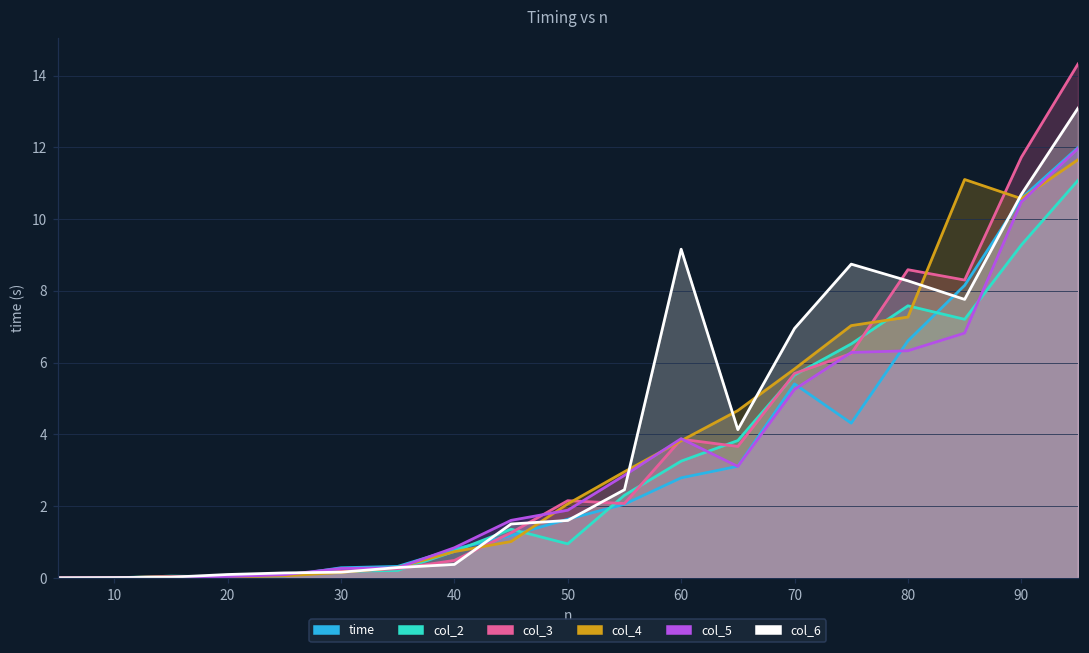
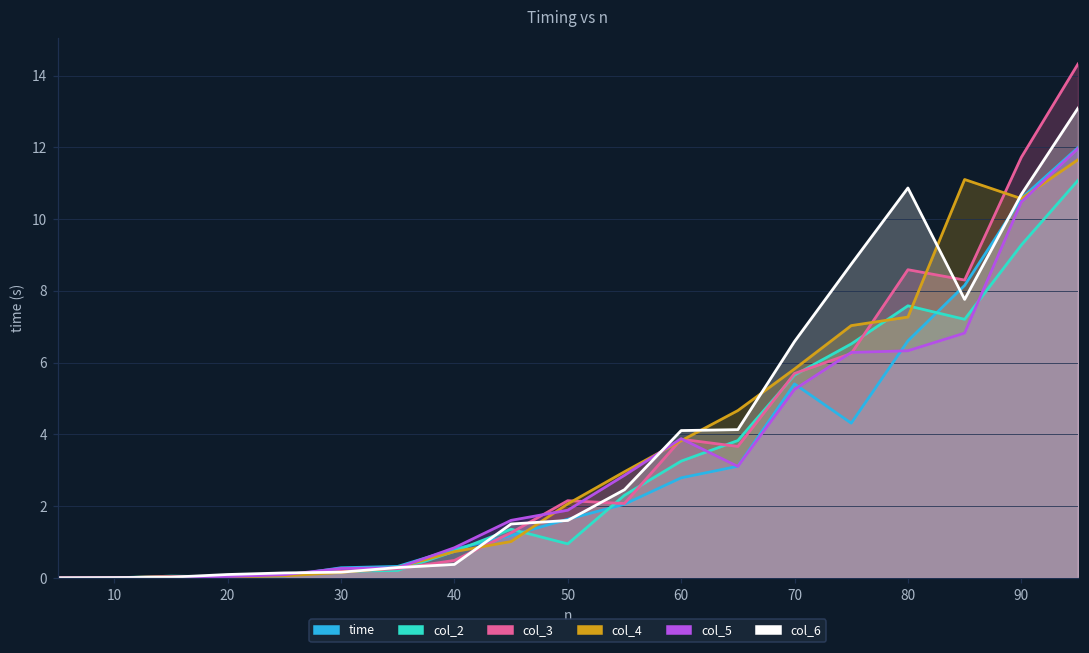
  {
    "col_6": {
      "40": 0.4,
-     "60": 9.2,
-     "70": 7.0,
-     "80": 8.3,
+     "60": 4.1,
+     "70": 6.6,
+     "80": 10.9,
      "90": 10.7
    }
  }
